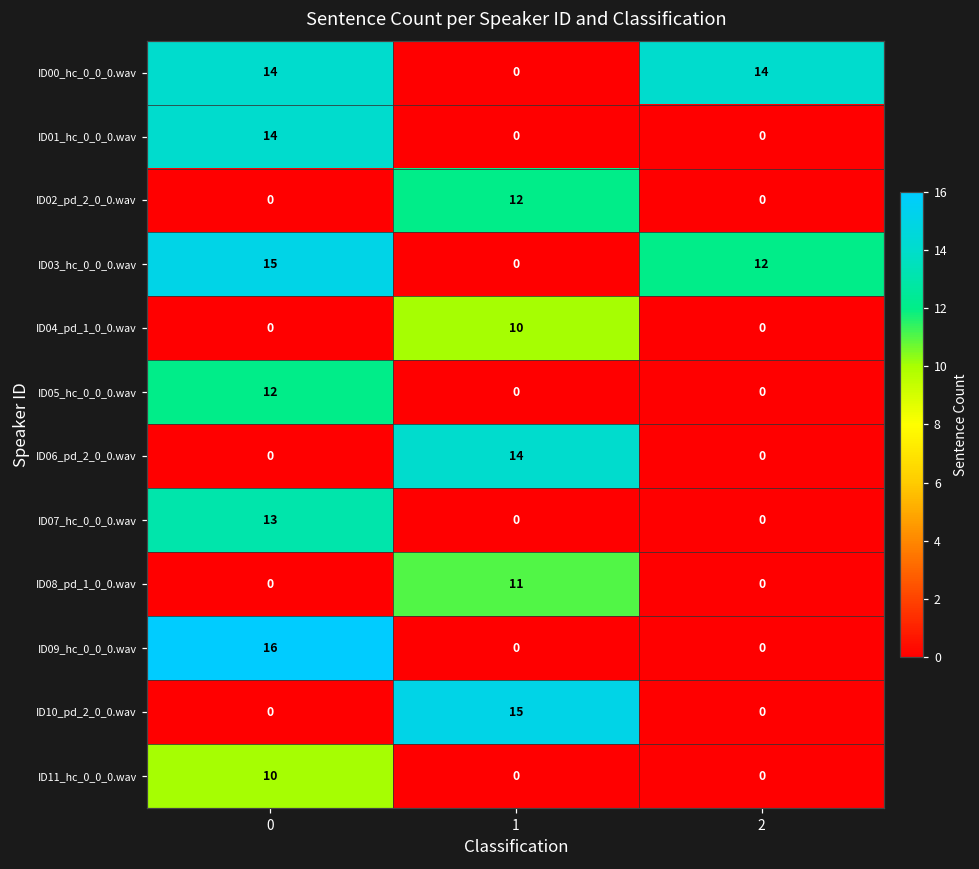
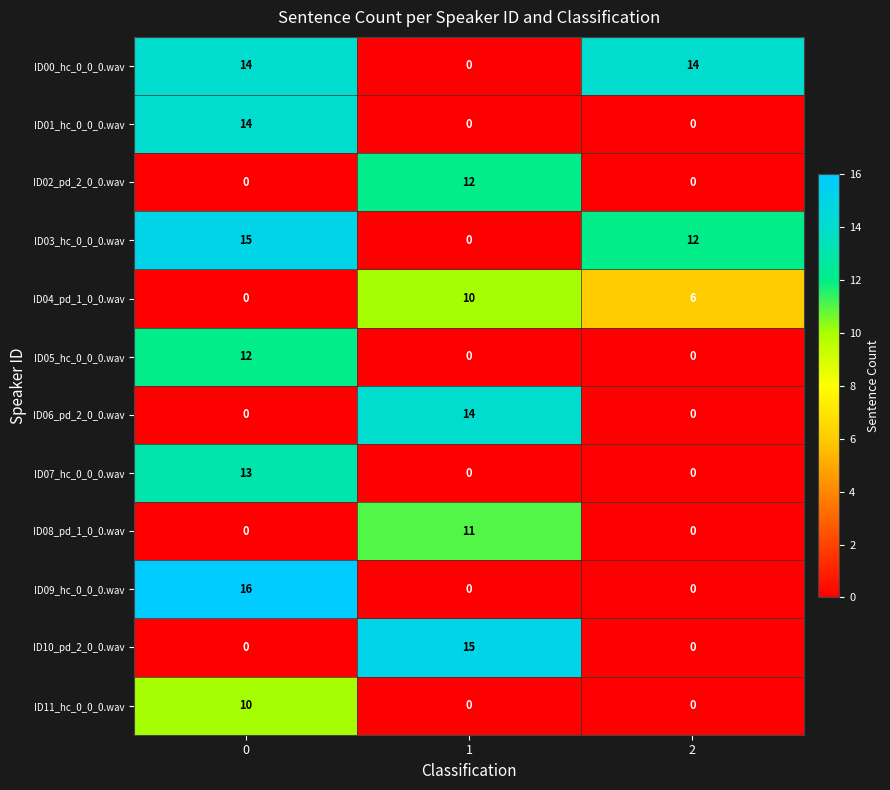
  {
    "ID00_hc_0_0_0.wav": {
      "0": 14,
      "1": 0,
      "2": 14
    },
    "ID01_hc_0_0_0.wav": {
      "0": 14,
      "1": 0,
      "2": 0
    },
    "ID02_pd_2_0_0.wav": {
      "0": 0,
      "1": 12,
      "2": 0
    },
    "ID03_hc_0_0_0.wav": {
      "0": 15,
      "1": 0,
      "2": 12
    },
    "ID04_pd_1_0_0.wav": {
      "0": 0,
      "1": 10,
-     "2": 0
+     "2": 6
    },
    "ID05_hc_0_0_0.wav": {
      "0": 12,
      "1": 0,
      "2": 0
    },
    "ID06_pd_2_0_0.wav": {
      "0": 0,
      "1": 14,
      "2": 0
    },
    "ID07_hc_0_0_0.wav": {
      "0": 13,
      "1": 0,
      "2": 0
    },
    "ID08_pd_1_0_0.wav": {
      "0": 0,
      "1": 11,
      "2": 0
    },
    "ID09_hc_0_0_0.wav": {
      "0": 16,
      "1": 0,
      "2": 0
    },
    "ID10_pd_2_0_0.wav": {
      "0": 0,
      "1": 15,
      "2": 0
    },
    "ID11_hc_0_0_0.wav": {
      "0": 10,
      "1": 0,
      "2": 0
    }
  }
